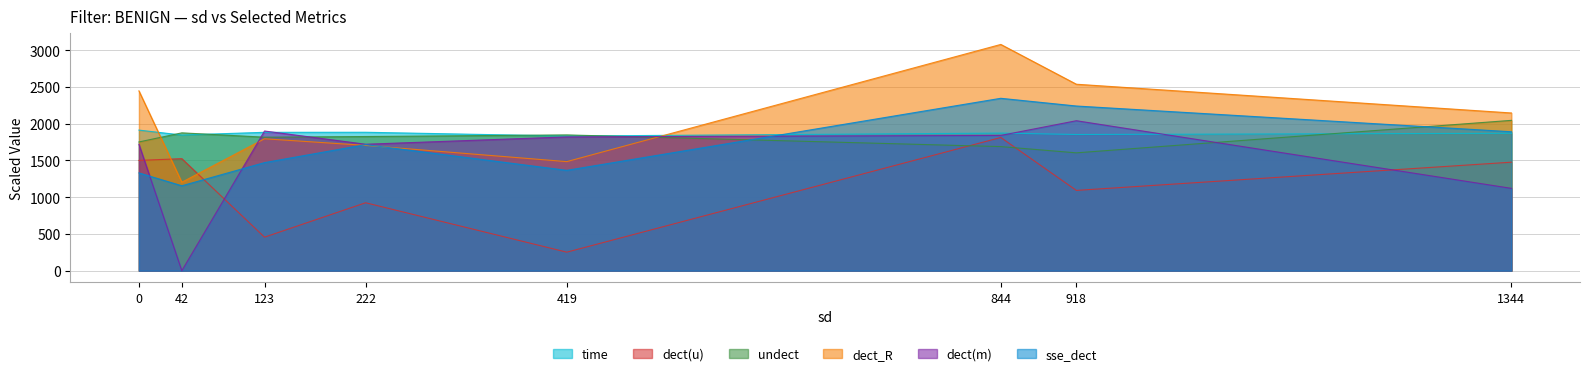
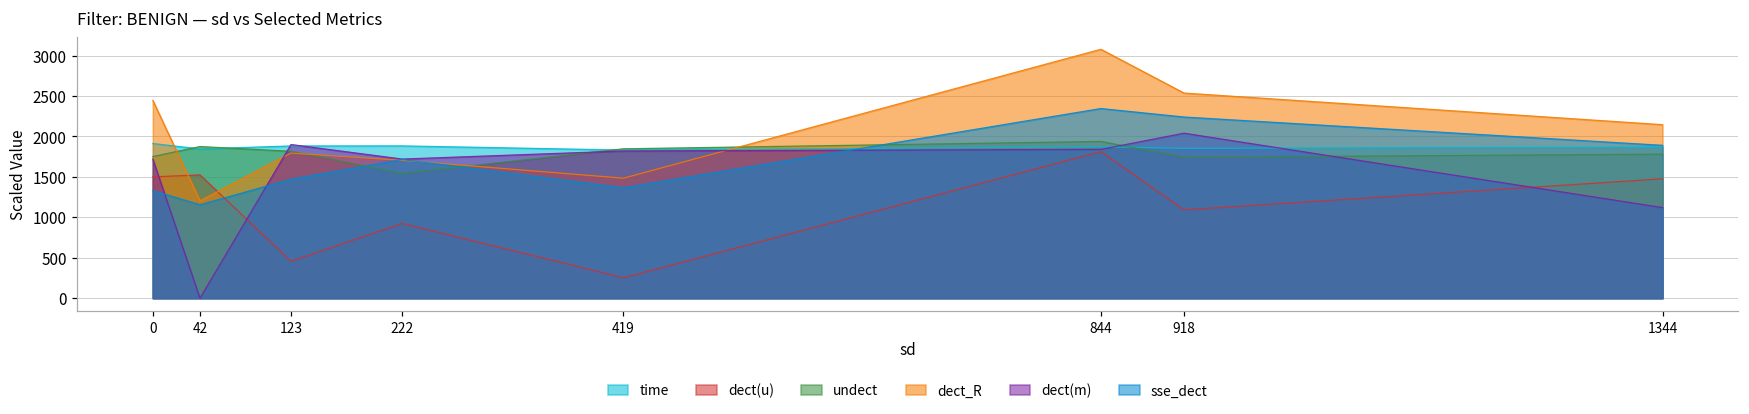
  {
    "dect(u)": {
      "0": 1500,
      "42": 1500,
      "123": 500,
      "222": 900,
      "419": 300,
      "918": 1100,
      "1344": 1500
    },
    "undect": {
-     "222": 1800,
-     "844": 1700,
-     "918": 1600,
-     "1344": 2000
+     "222": 1500,
+     "844": 1900,
+     "918": 1700,
+     "1344": 1800
    },
    "dect_R": {
      "0": 2400,
      "42": 1200,
      "419": 1500,
      "844": 3100,
      "918": 2500,
      "1344": 2100
    },
    "dect(m)": {
      "42": 0,
      "918": 2000,
      "1344": 1100
    }
  }
